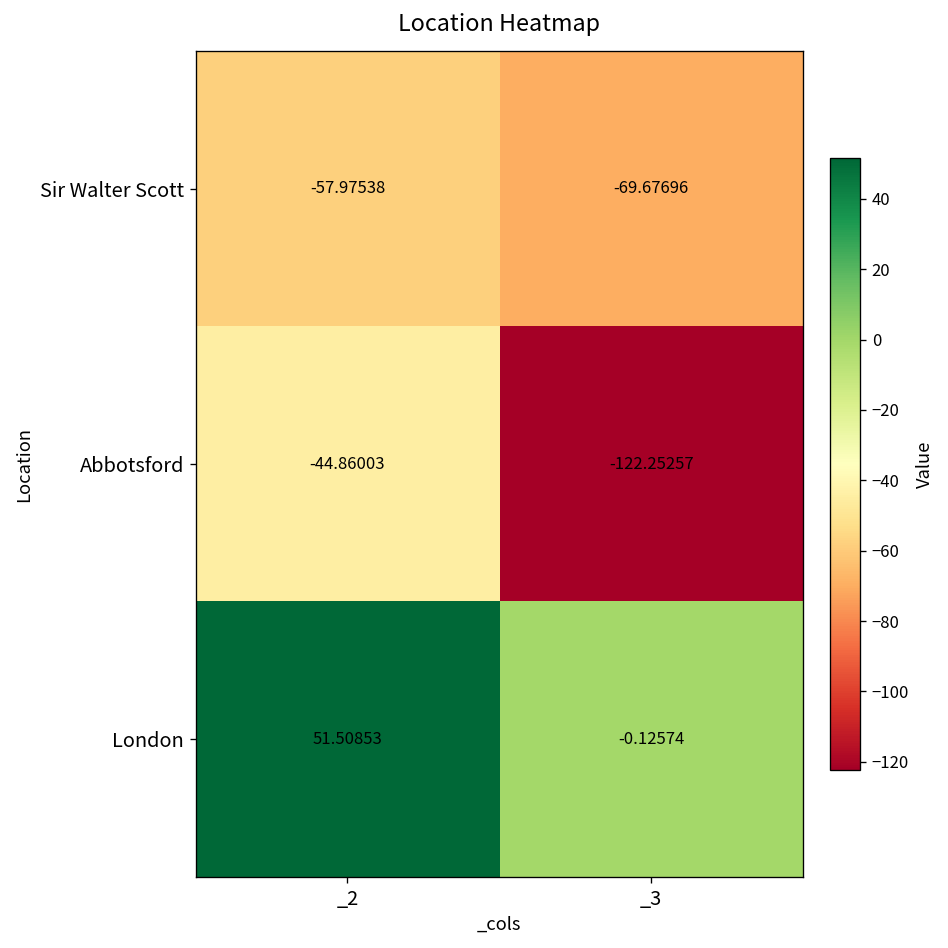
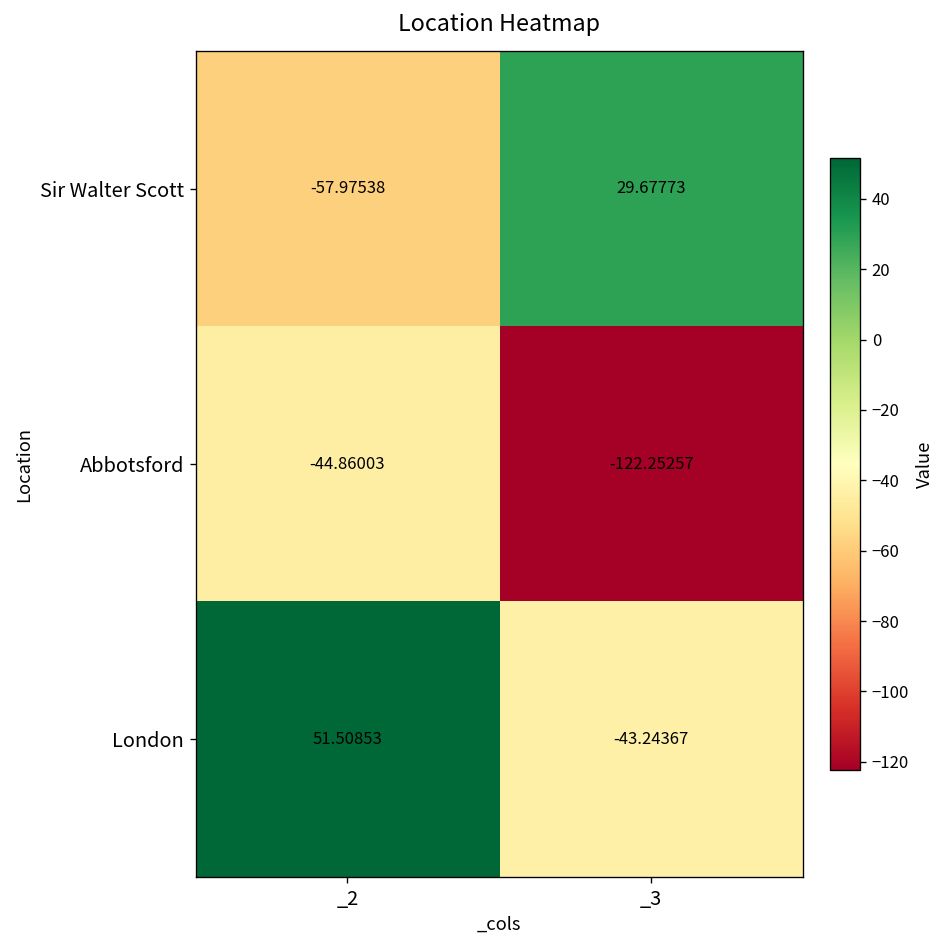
  {
    "Sir Walter Scott": {
      "_2": -57.97538,
-     "_3": -69.67696
+     "_3": 29.67773
    },
    "Abbotsford": {
      "_2": -44.86003,
      "_3": -122.25257
    },
    "London": {
      "_2": 51.50853,
-     "_3": -0.12574
+     "_3": -43.24367
    }
  }
